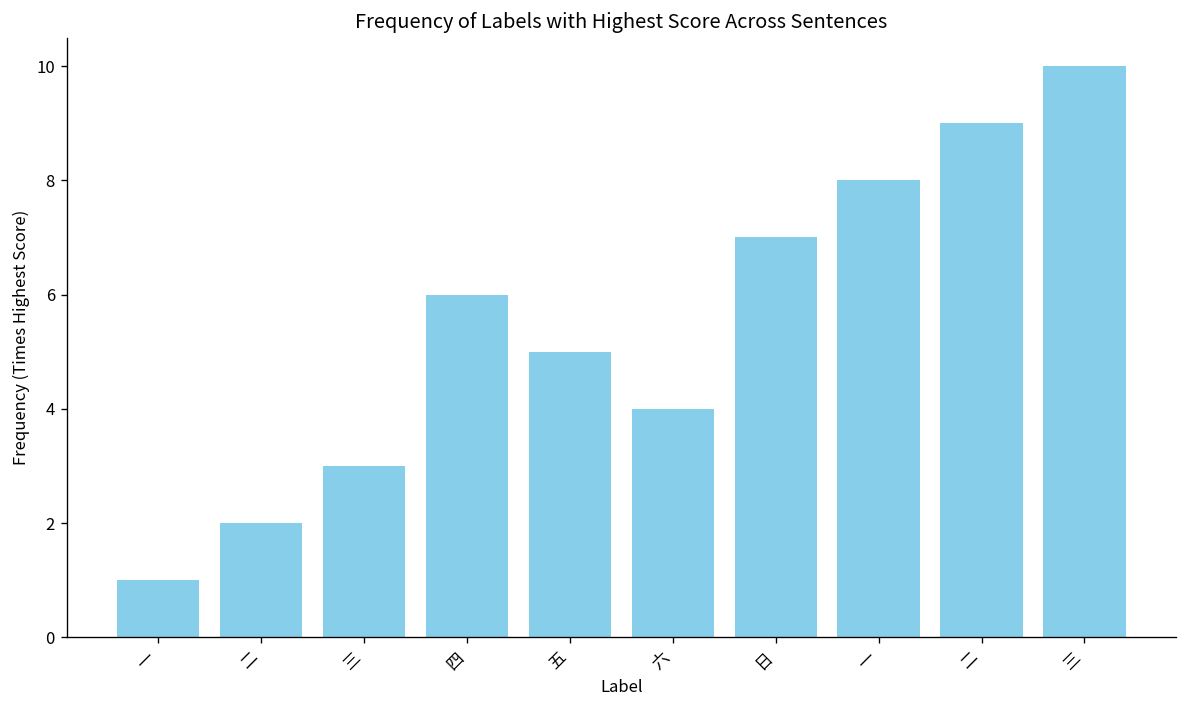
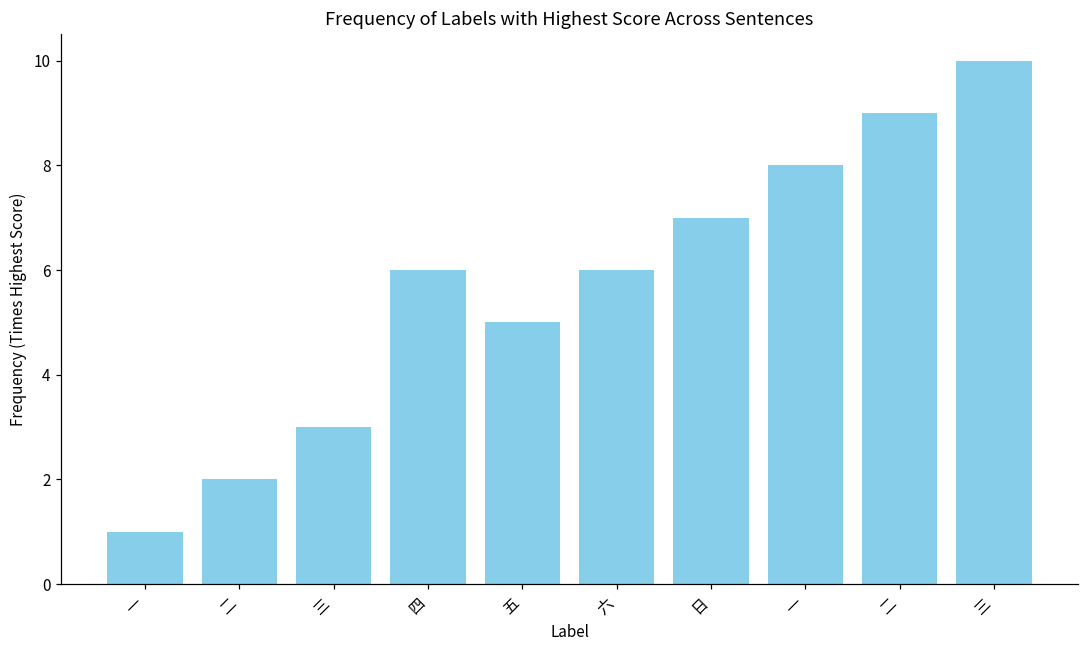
  {
    "四": 6,
    "五": 5,
-   "六": 4,
+   "六": 6,
    "日": 7
  }
